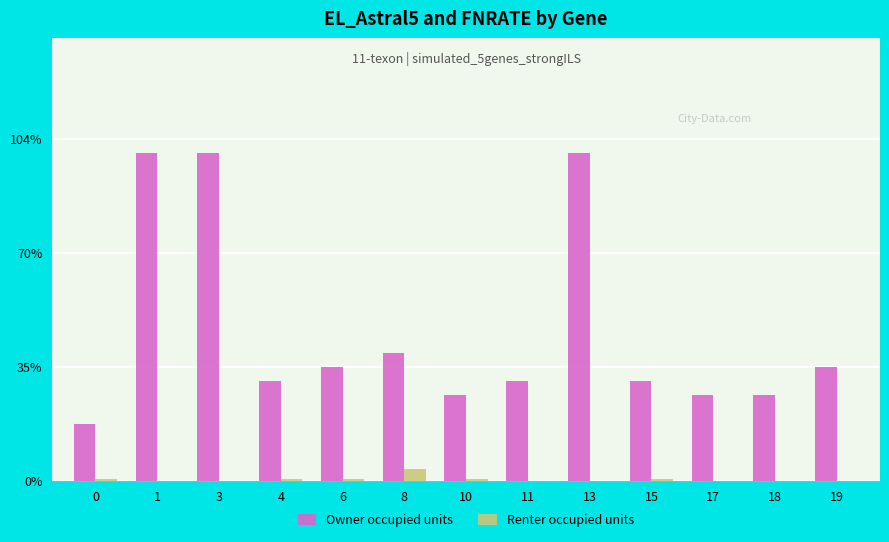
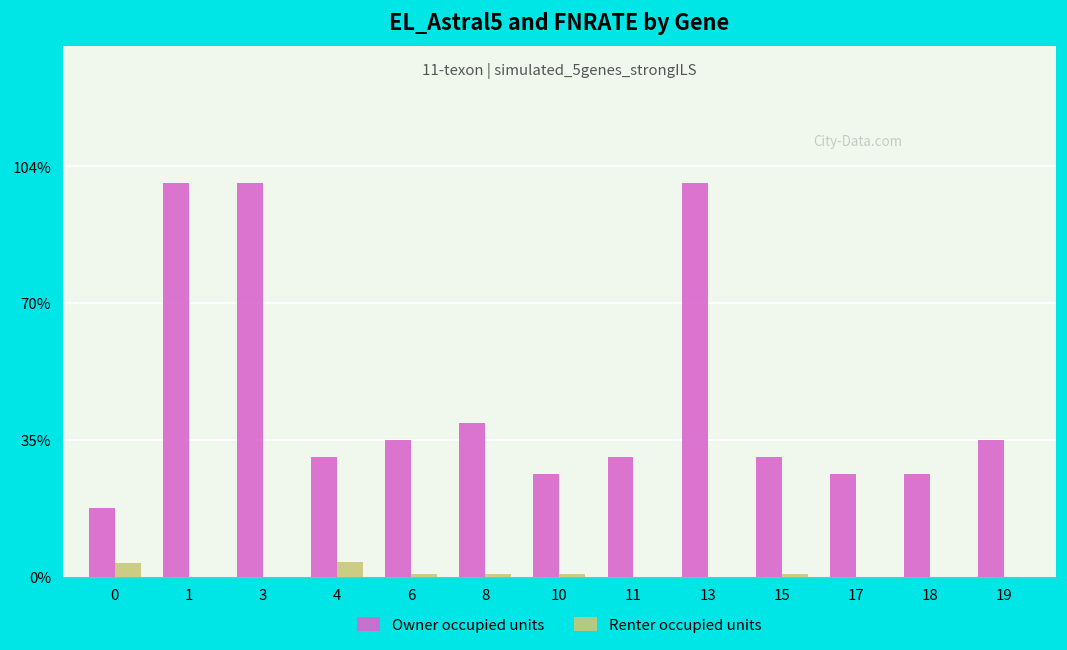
  {
    "Owner occupied units": {
      "0": "17%",
      "1": "100%",
      "3": "100%",
      "4": "30%",
      "6": "35%",
      "8": "39%",
      "10": "26%",
      "11": "30%",
      "13": "100%",
      "15": "30%",
      "17": "26%",
      "18": "26%",
      "19": "35%"
    },
    "Renter occupied units": {
-     "0": "1%",
+     "0": "3%",
      "1": "0%",
      "3": "0%",
-     "4": "1%",
-     "8": "3%",
+     "4": "4%",
+     "8": "1%",
      "11": "0%",
      "13": "0%",
      "17": "0%",
      "18": "0%",
      "19": "0%"
    }
  }
